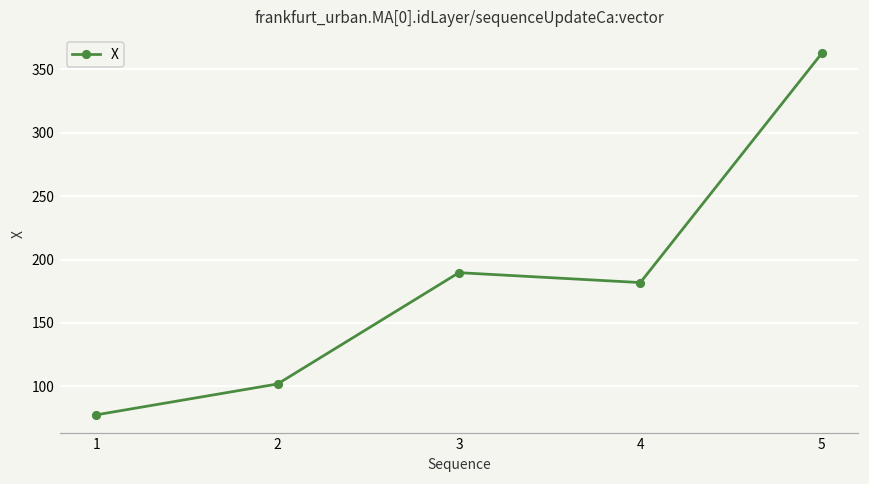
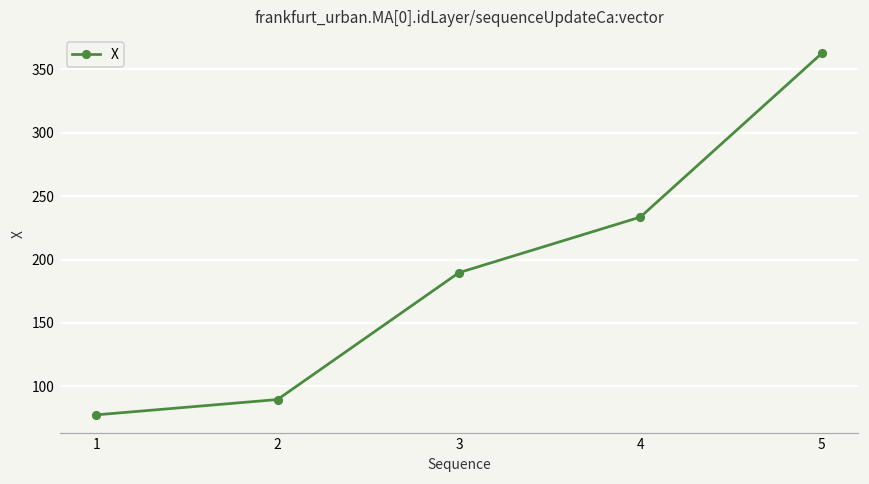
  {
    "1": 78,
-   "2": 102,
+   "2": 90,
    "3": 190,
-   "4": 182,
+   "4": 233,
    "5": 362
  }
